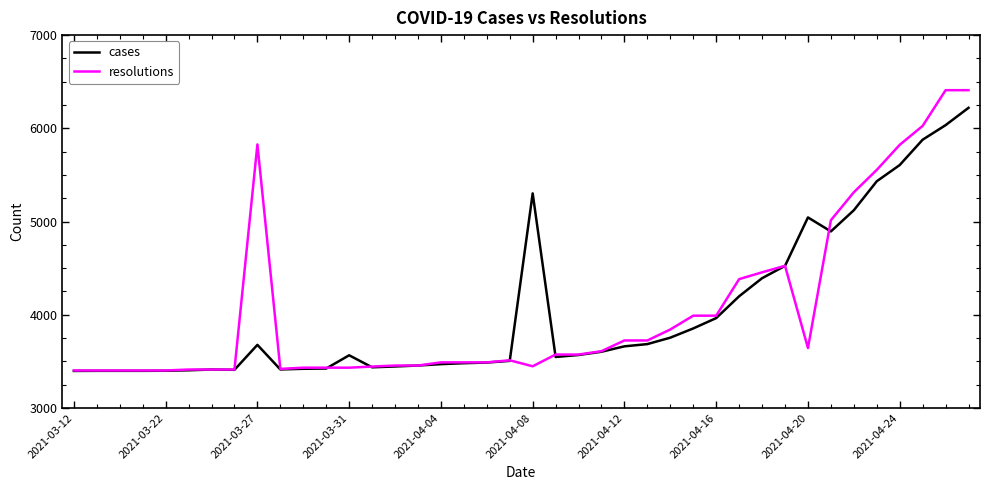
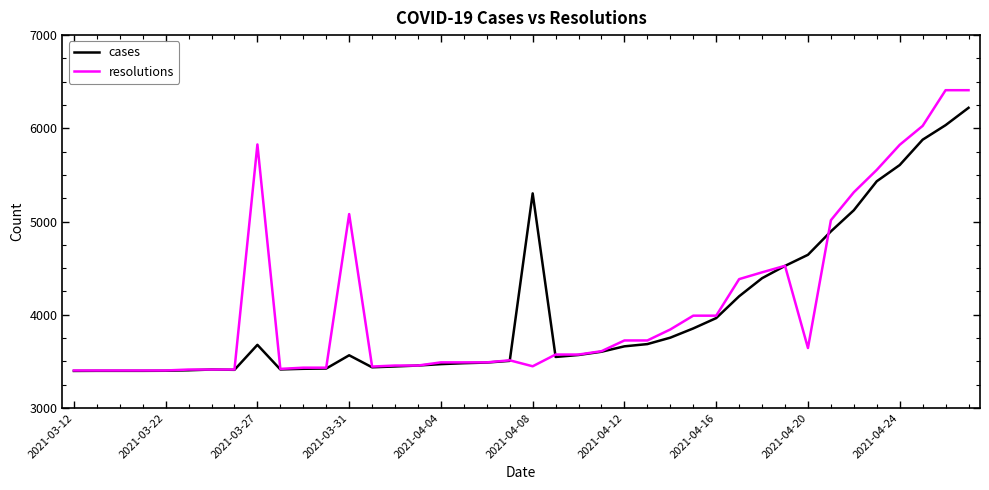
  {
    "cases": {
      "2021-03-27": 3700,
      "2021-03-31": 3600,
      "2021-04-08": 5300,
      "2021-04-12": 3700,
-     "2021-04-20": 5000,
+     "2021-04-20": 4600,
      "2021-04-24": 5600
    },
    "resolutions": {
      "2021-03-27": 5800,
-     "2021-03-31": 3400,
+     "2021-03-31": 5100,
      "2021-04-08": 3400,
      "2021-04-12": 3700,
      "2021-04-20": 3600,
      "2021-04-24": 5800
    }
  }
